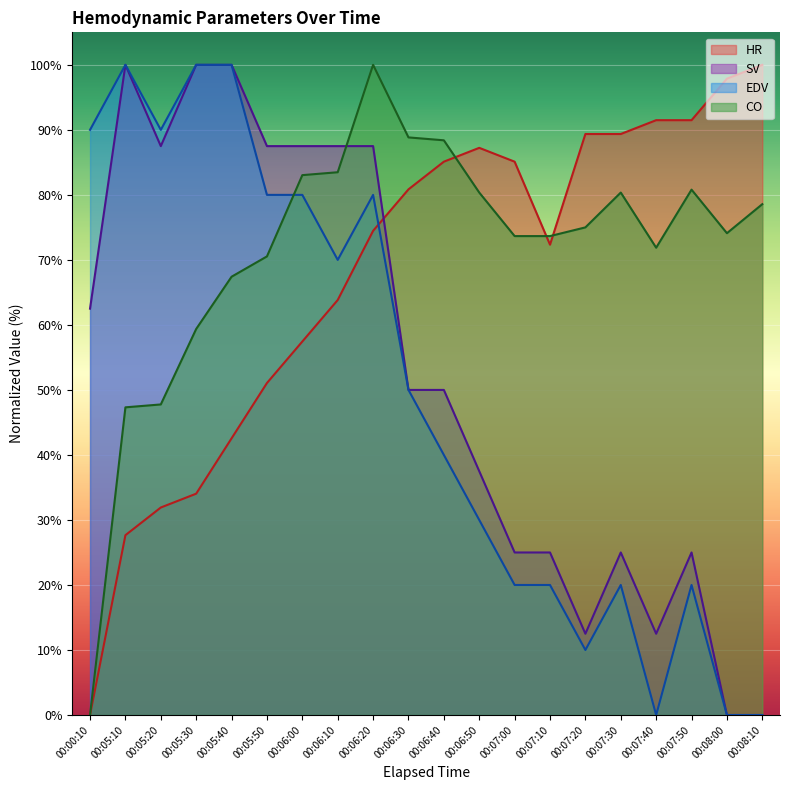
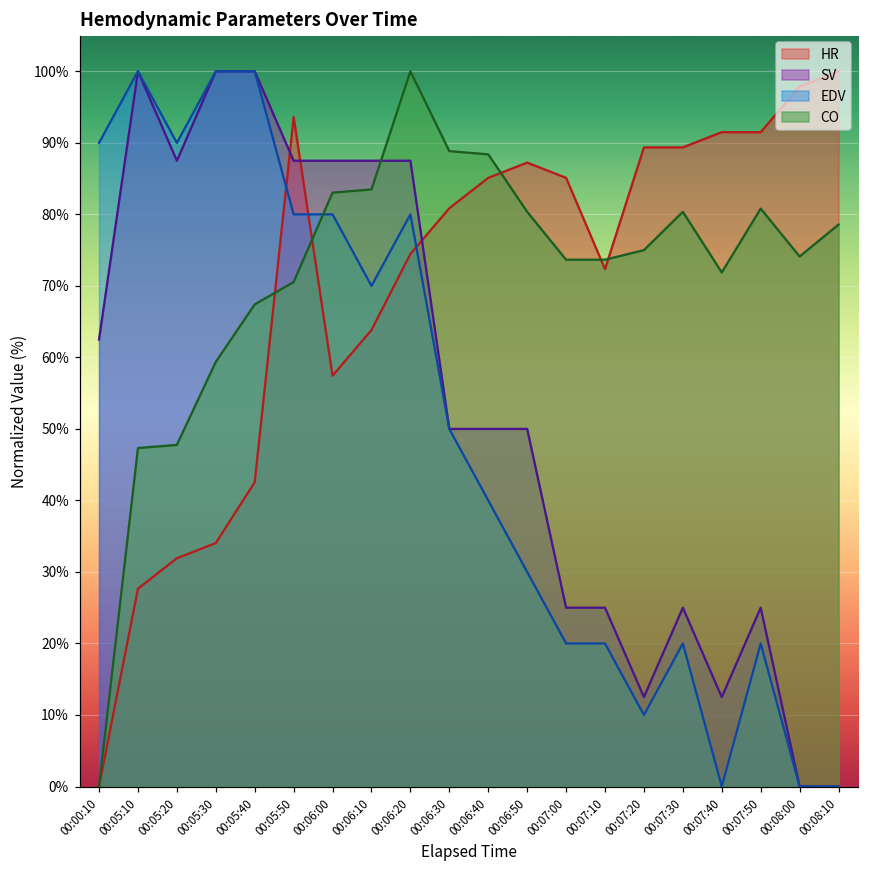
  {
    "HR": {
      "00:05:10": "28%",
      "00:05:20": "32%",
      "00:05:30": "34%",
      "00:05:40": "43%",
-     "00:05:50": "51%",
+     "00:05:50": "94%",
      "00:06:00": "57%",
      "00:06:10": "64%",
      "00:06:20": "74%",
      "00:06:30": "81%",
      "00:06:40": "85%",
      "00:06:50": "87%",
      "00:07:00": "85%",
      "00:07:10": "72%",
      "00:07:20": "89%",
      "00:07:30": "89%",
      "00:07:40": "91%",
      "00:07:50": "91%"
    },
    "SV": {
      "00:00:10": "63%",
      "00:05:20": "88%",
      "00:05:50": "88%",
      "00:06:00": "88%",
      "00:06:10": "88%",
      "00:06:20": "88%",
      "00:06:40": "50%",
-     "00:06:50": "38%",
+     "00:06:50": "50%",
      "00:07:00": "25%",
      "00:07:10": "25%",
      "00:07:20": "13%",
      "00:07:30": "25%",
      "00:07:40": "13%",
      "00:07:50": "25%"
    },
    "EDV": {
      "00:00:10": "90%",
      "00:05:20": "90%",
      "00:05:50": "80%",
      "00:06:00": "80%",
      "00:06:10": "70%",
      "00:06:20": "80%",
      "00:06:40": "40%",
      "00:06:50": "30%",
      "00:07:00": "20%",
      "00:07:10": "20%",
      "00:07:20": "10%",
      "00:07:30": "20%",
      "00:07:40": "0%",
      "00:07:50": "20%"
    },
    "CO": {
      "00:05:10": "47%",
      "00:05:20": "48%",
      "00:05:30": "59%",
      "00:05:40": "67%",
      "00:05:50": "71%",
      "00:06:00": "83%",
      "00:06:10": "83%",
      "00:06:20": "100%",
      "00:06:30": "89%",
      "00:06:40": "88%",
      "00:06:50": "80%",
      "00:07:00": "74%",
      "00:07:10": "74%",
      "00:07:20": "75%",
      "00:07:30": "80%",
      "00:07:40": "72%",
      "00:07:50": "81%",
      "00:08:00": "74%",
      "00:08:10": "79%"
    }
  }
